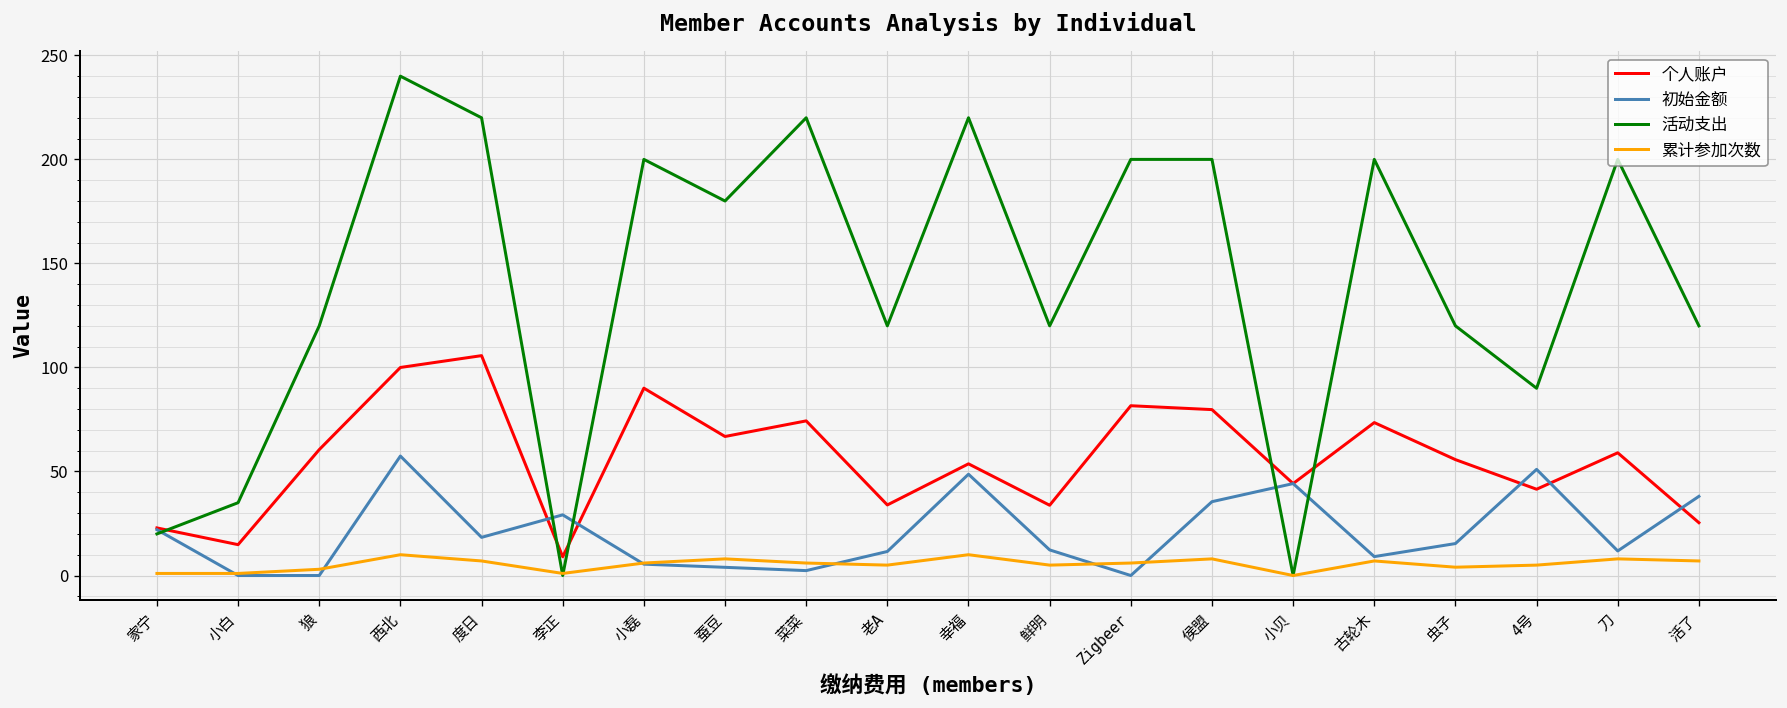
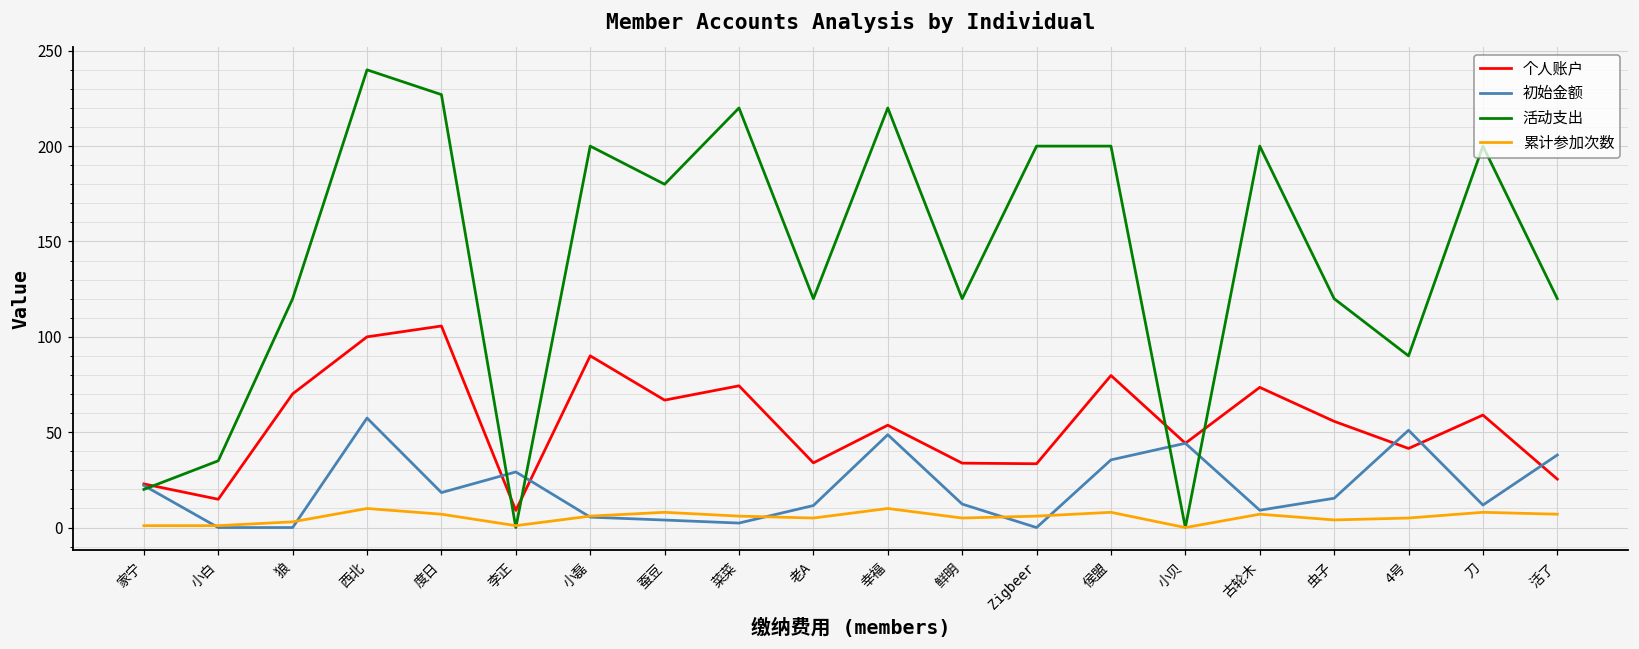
  {
    "个人账户": {
      "小白": 15,
-     "狼": 61,
+     "狼": 70,
      "西北": 100,
      "度日": 106,
      "李正": 9,
      "小磊": 90,
      "蚕豆": 67,
      "菜菜": 74,
      "老A": 34,
      "幸福": 54,
      "鲜明": 34,
-     "Zigbeer": 82,
+     "Zigbeer": 33,
      "侯盟": 80,
      "古轮木": 74,
      "虫子": 56,
      "4号": 41,
      "刀": 59,
      "活了": 25
    },
    "初始金额": {
      "狼": 0,
      "西北": 57,
      "度日": 18,
      "李正": 29,
      "蚕豆": 4,
      "菜菜": 2,
      "老A": 12,
      "幸福": 49,
      "鲜明": 12,
      "Zigbeer": 0,
      "侯盟": 35,
      "古轮木": 9,
      "虫子": 15,
      "4号": 51,
      "刀": 12,
      "活了": 38
    },
    "活动支出": {
      "家宁": 20,
      "小白": 35,
      "狼": 120,
      "西北": 240,
-     "度日": 220,
+     "度日": 227,
      "小磊": 200,
      "蚕豆": 180,
      "菜菜": 220,
      "老A": 120,
      "幸福": 220,
      "鲜明": 120,
      "Zigbeer": 200,
      "侯盟": 200,
      "古轮木": 200,
      "虫子": 120,
      "4号": 90,
      "活了": 120
    },
    "累计参加次数": {
      "家宁": 1,
      "狼": 3,
      "西北": 10,
      "度日": 7,
      "蚕豆": 8,
      "菜菜": 6,
      "老A": 5,
      "幸福": 10,
      "鲜明": 5,
      "Zigbeer": 6,
      "侯盟": 8,
      "古轮木": 7,
      "虫子": 4,
      "4号": 5,
      "刀": 8,
      "活了": 7
    }
  }
